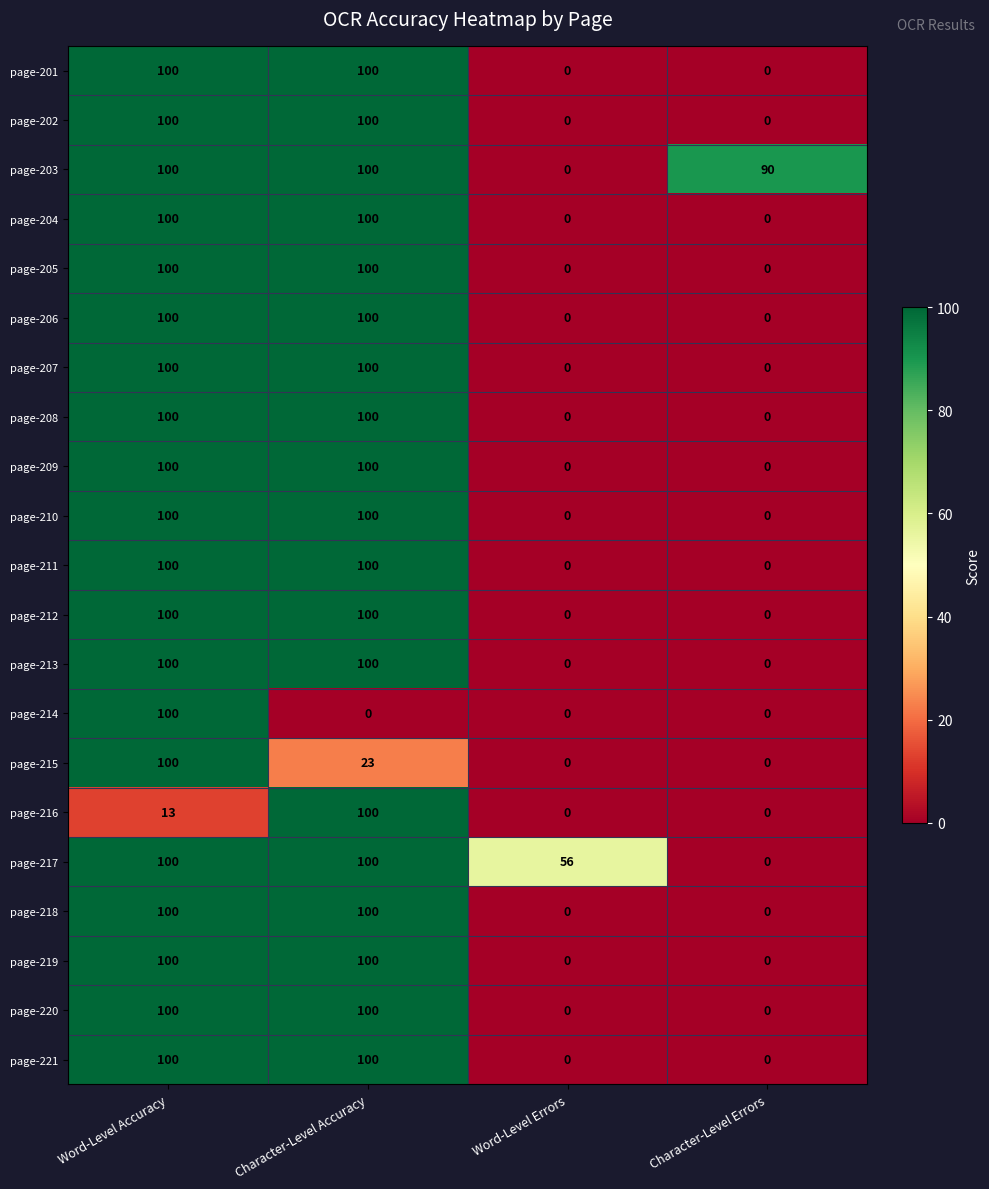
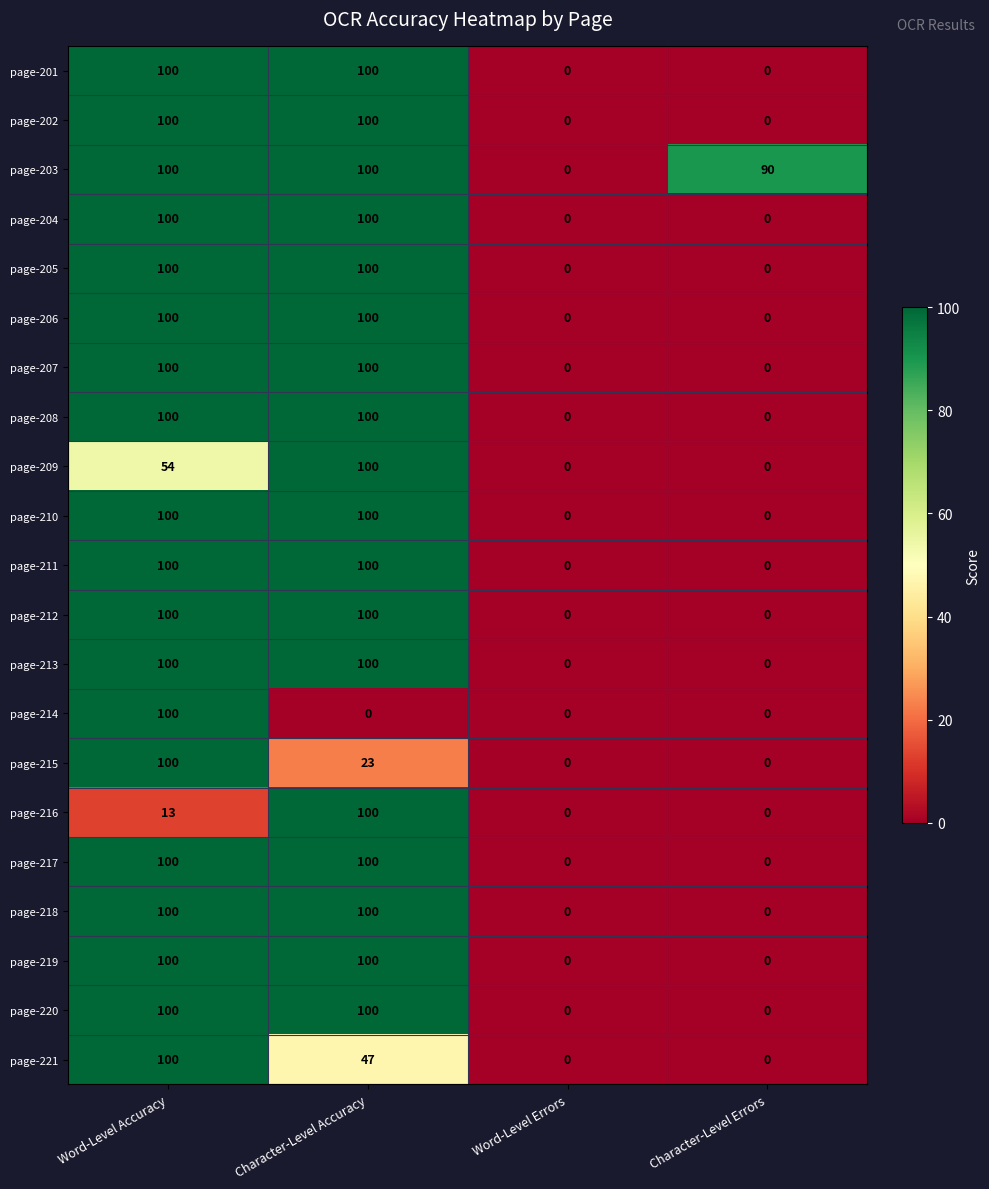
  {
    "page-201": {
      "Word-Level Accuracy": 100,
      "Character-Level Accuracy": 100,
      "Word-Level Errors": 0,
      "Character-Level Errors": 0
    },
    "page-202": {
      "Word-Level Accuracy": 100,
      "Character-Level Accuracy": 100,
      "Word-Level Errors": 0,
      "Character-Level Errors": 0
    },
    "page-203": {
      "Word-Level Accuracy": 100,
      "Character-Level Accuracy": 100,
      "Word-Level Errors": 0,
      "Character-Level Errors": 90
    },
    "page-204": {
      "Word-Level Accuracy": 100,
      "Character-Level Accuracy": 100,
      "Word-Level Errors": 0,
      "Character-Level Errors": 0
    },
    "page-205": {
      "Word-Level Accuracy": 100,
      "Character-Level Accuracy": 100,
      "Word-Level Errors": 0,
      "Character-Level Errors": 0
    },
    "page-206": {
      "Word-Level Accuracy": 100,
      "Character-Level Accuracy": 100,
      "Word-Level Errors": 0,
      "Character-Level Errors": 0
    },
    "page-207": {
      "Word-Level Accuracy": 100,
      "Character-Level Accuracy": 100,
      "Word-Level Errors": 0,
      "Character-Level Errors": 0
    },
    "page-208": {
      "Word-Level Accuracy": 100,
      "Character-Level Accuracy": 100,
      "Word-Level Errors": 0,
      "Character-Level Errors": 0
    },
    "page-209": {
-     "Word-Level Accuracy": 100,
+     "Word-Level Accuracy": 54,
      "Character-Level Accuracy": 100,
      "Word-Level Errors": 0,
      "Character-Level Errors": 0
    },
    "page-210": {
      "Word-Level Accuracy": 100,
      "Character-Level Accuracy": 100,
      "Word-Level Errors": 0,
      "Character-Level Errors": 0
    },
    "page-211": {
      "Word-Level Accuracy": 100,
      "Character-Level Accuracy": 100,
      "Word-Level Errors": 0,
      "Character-Level Errors": 0
    },
    "page-212": {
      "Word-Level Accuracy": 100,
      "Character-Level Accuracy": 100,
      "Word-Level Errors": 0,
      "Character-Level Errors": 0
    },
    "page-213": {
      "Word-Level Accuracy": 100,
      "Character-Level Accuracy": 100,
      "Word-Level Errors": 0,
      "Character-Level Errors": 0
    },
    "page-214": {
      "Word-Level Accuracy": 100,
      "Character-Level Accuracy": 0,
      "Word-Level Errors": 0,
      "Character-Level Errors": 0
    },
    "page-215": {
      "Word-Level Accuracy": 100,
      "Character-Level Accuracy": 23,
      "Word-Level Errors": 0,
      "Character-Level Errors": 0
    },
    "page-216": {
      "Word-Level Accuracy": 13,
      "Character-Level Accuracy": 100,
      "Word-Level Errors": 0,
      "Character-Level Errors": 0
    },
    "page-217": {
      "Word-Level Accuracy": 100,
      "Character-Level Accuracy": 100,
-     "Word-Level Errors": 56,
+     "Word-Level Errors": 0,
      "Character-Level Errors": 0
    },
    "page-218": {
      "Word-Level Accuracy": 100,
      "Character-Level Accuracy": 100,
      "Word-Level Errors": 0,
      "Character-Level Errors": 0
    },
    "page-219": {
      "Word-Level Accuracy": 100,
      "Character-Level Accuracy": 100,
      "Word-Level Errors": 0,
      "Character-Level Errors": 0
    },
    "page-220": {
      "Word-Level Accuracy": 100,
      "Character-Level Accuracy": 100,
      "Word-Level Errors": 0,
      "Character-Level Errors": 0
    },
    "page-221": {
      "Word-Level Accuracy": 100,
-     "Character-Level Accuracy": 100,
+     "Character-Level Accuracy": 47,
      "Word-Level Errors": 0,
      "Character-Level Errors": 0
    }
  }
